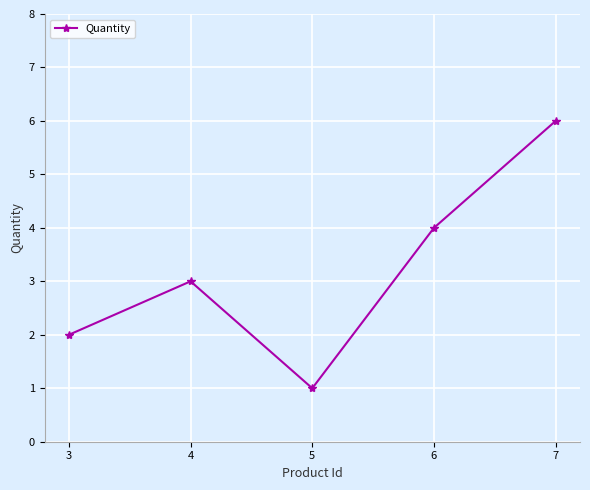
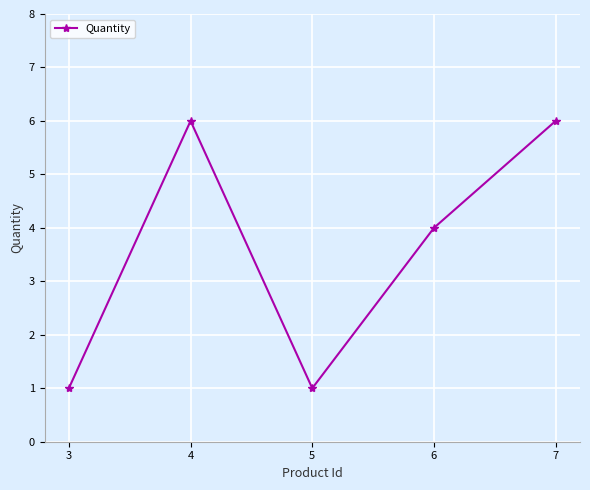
  {
-   "3": 2,
-   "4": 3,
+   "3": 1,
+   "4": 6,
    "5": 1,
    "6": 4,
    "7": 6
  }
